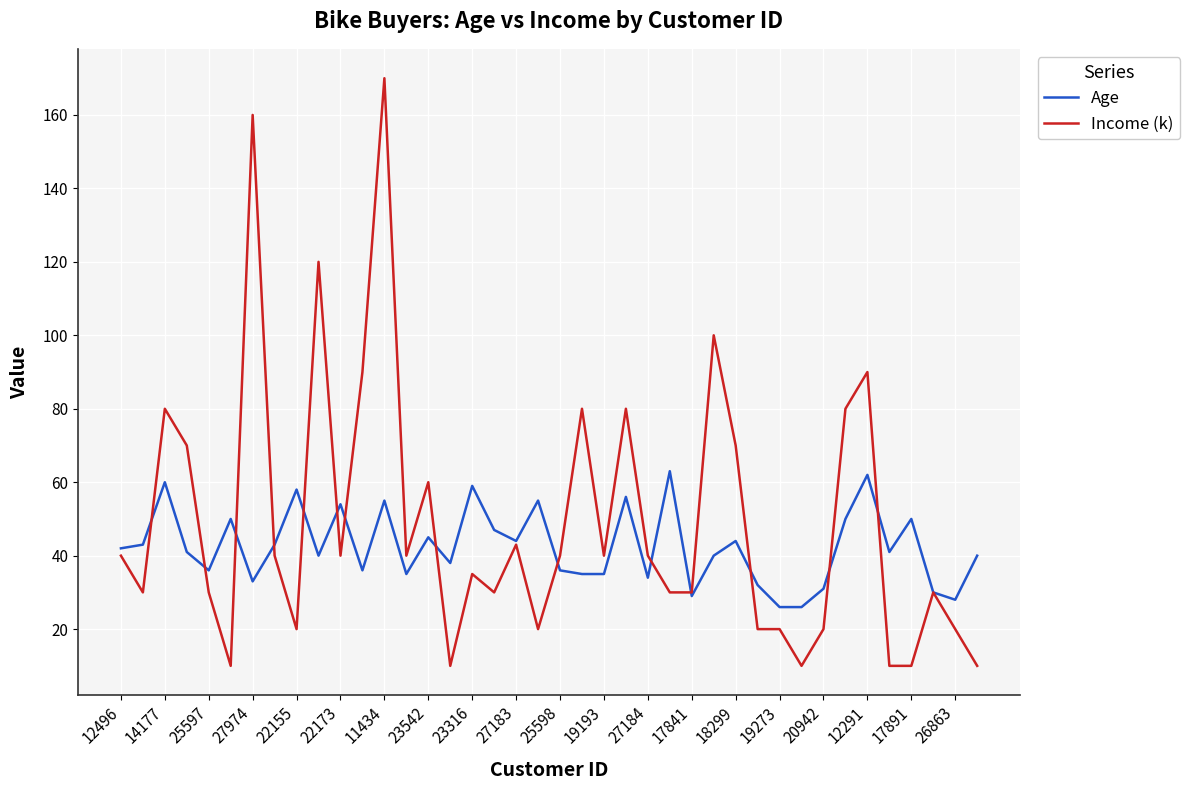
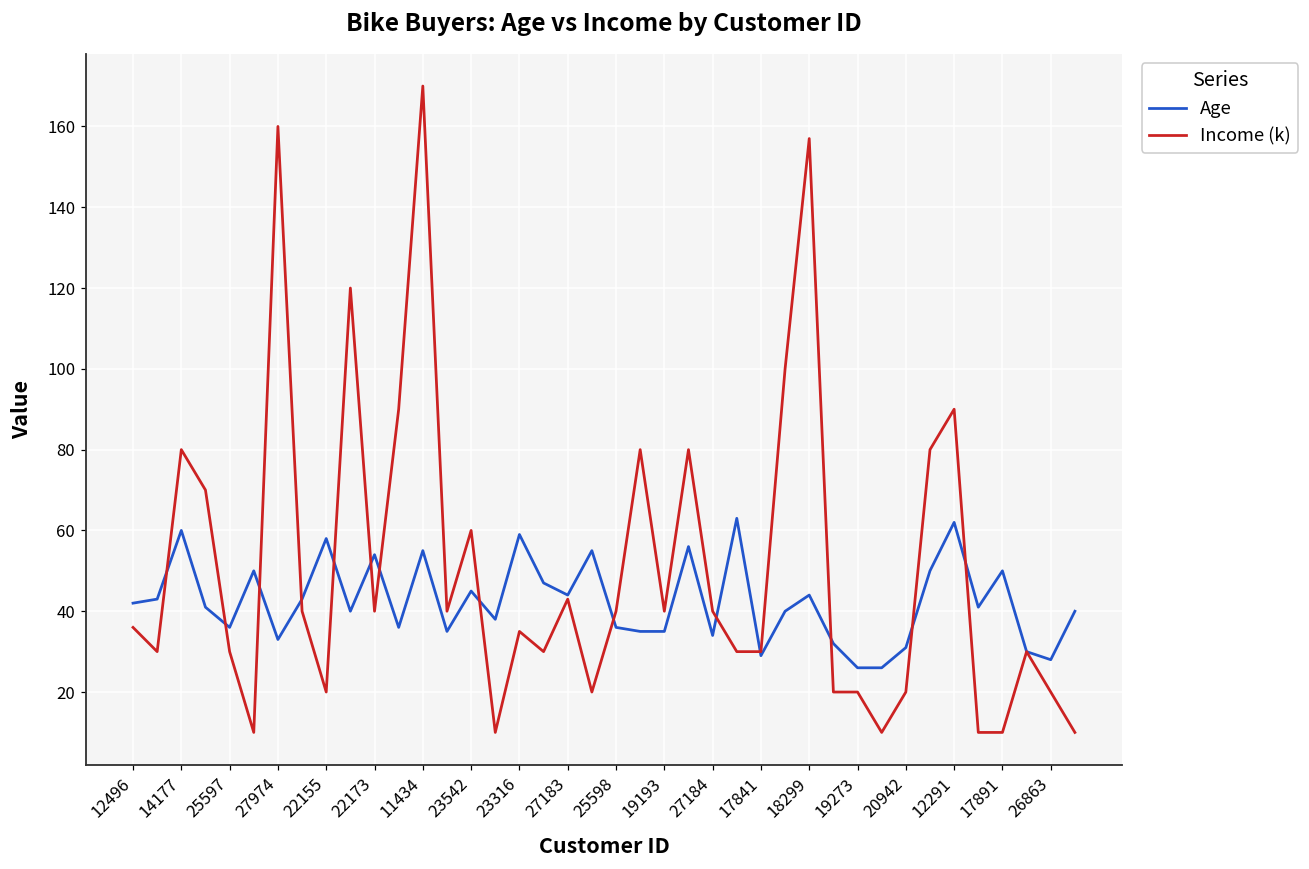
  {
    "Age": {
      "12496": 42,
      "14177": 60,
      "25597": 36,
      "27974": 33,
      "22155": 58,
      "22173": 54,
      "11434": 55,
      "23542": 45,
      "23316": 59,
      "27183": 44,
      "25598": 36,
      "19193": 35,
      "27184": 34,
      "17841": 29,
      "18299": 44,
      "19273": 26,
      "20942": 31,
      "12291": 62,
      "17891": 50,
      "26863": 28
    },
    "Income (k)": {
-     "12496": 40,
+     "12496": 36,
      "14177": 80,
      "25597": 30,
      "27974": 160,
      "22155": 20,
      "22173": 40,
      "11434": 170,
      "23542": 60,
      "23316": 35,
      "27183": 43,
      "25598": 40,
      "19193": 40,
      "27184": 40,
      "17841": 30,
-     "18299": 70,
+     "18299": 157,
      "19273": 20,
      "20942": 20,
      "12291": 90,
      "17891": 10,
      "26863": 20
    }
  }
